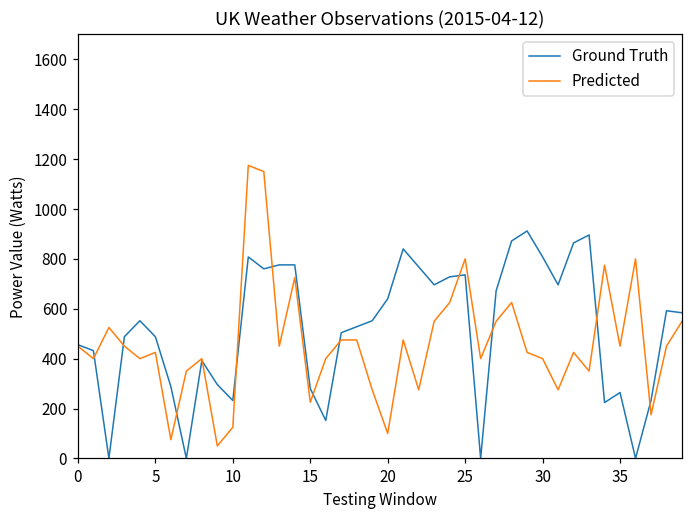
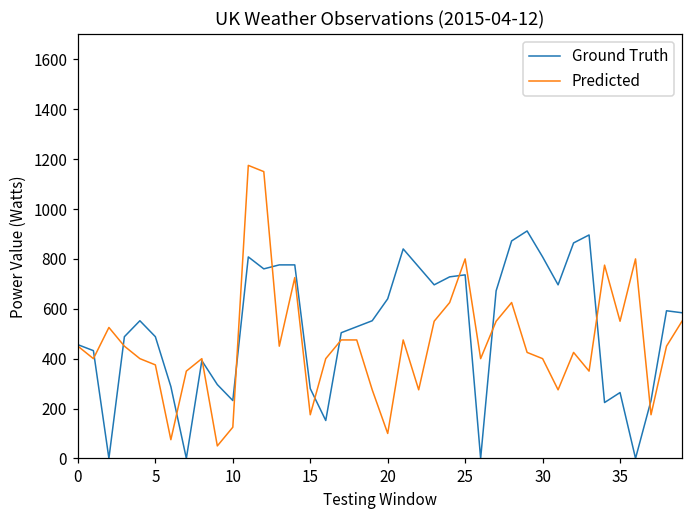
  {
    "Ground Truth": {
      "5": 490,
      "10": 230,
      "15": 280,
      "20": 640,
      "25": 740,
      "30": 810,
      "35": 260
    },
    "Predicted": {
-     "5": 430,
+     "5": 380,
      "10": 130,
-     "15": 230,
+     "15": 180,
      "20": 100,
      "25": 800,
      "30": 400,
-     "35": 450
+     "35": 550
    }
  }
